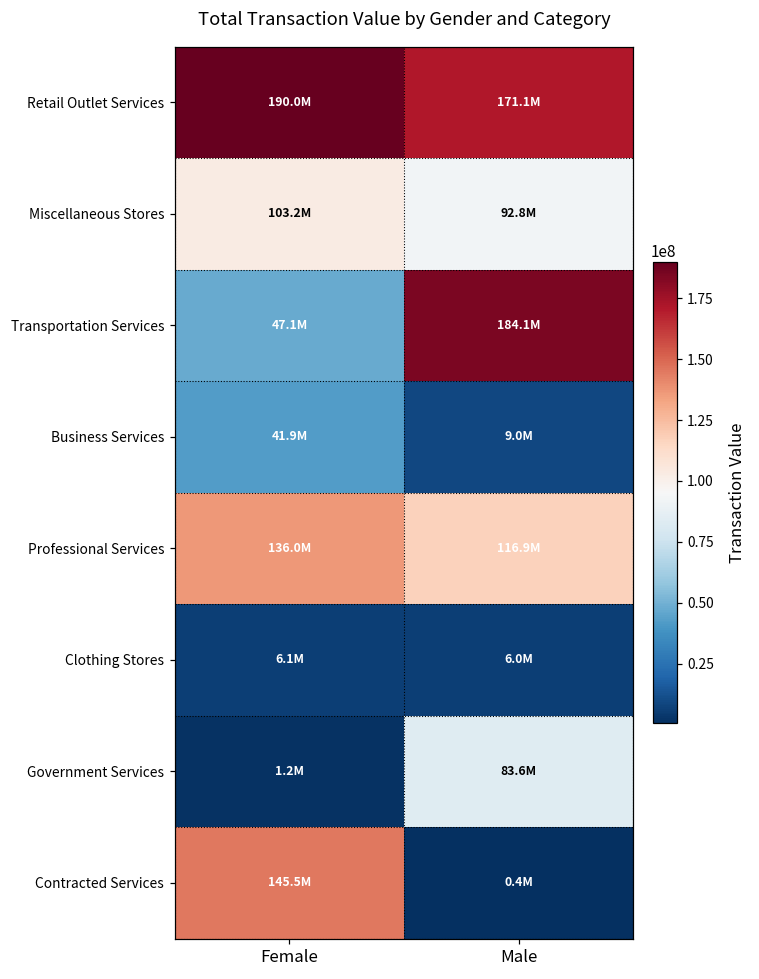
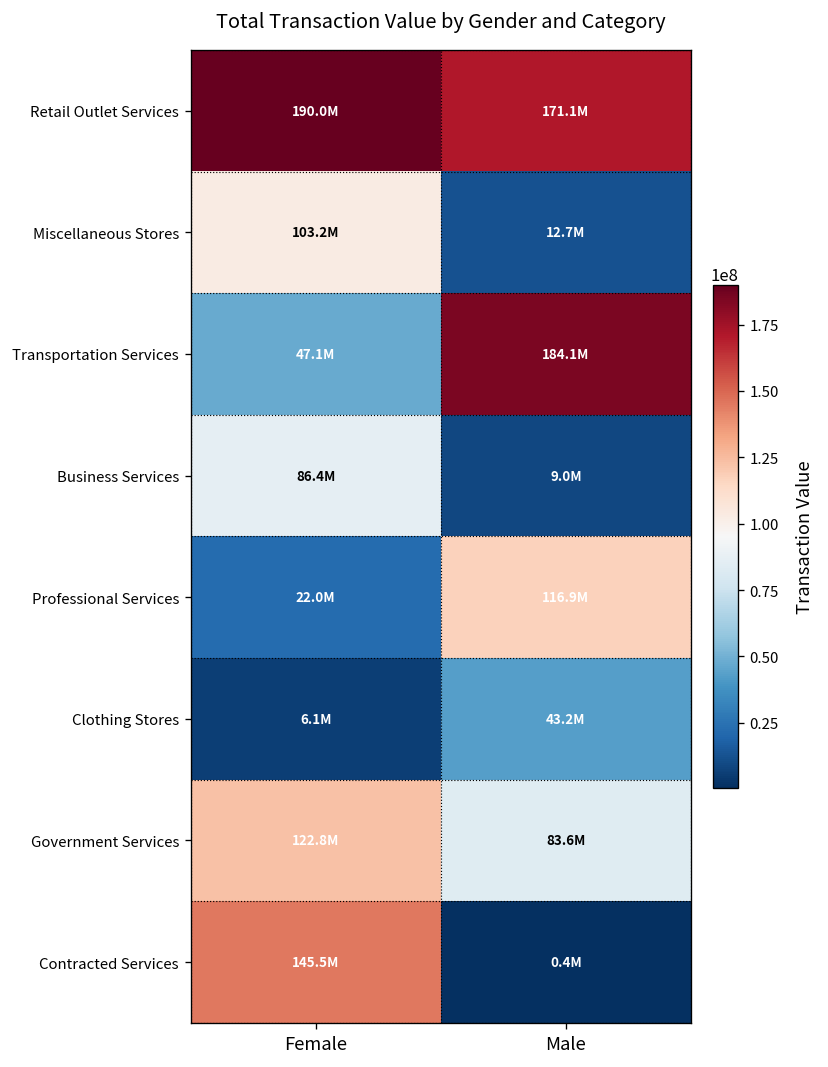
  {
    "Retail Outlet Services": {
      "Female": "190.0M",
      "Male": "171.1M"
    },
    "Miscellaneous Stores": {
      "Female": "103.2M",
-     "Male": "92.8M"
+     "Male": "12.7M"
    },
    "Transportation Services": {
      "Female": "47.1M",
      "Male": "184.1M"
    },
    "Business Services": {
-     "Female": "41.9M",
+     "Female": "86.4M",
      "Male": "9.0M"
    },
    "Professional Services": {
-     "Female": "136.0M",
+     "Female": "22.0M",
      "Male": "116.9M"
    },
    "Clothing Stores": {
      "Female": "6.1M",
-     "Male": "6.0M"
+     "Male": "43.2M"
    },
    "Government Services": {
-     "Female": "1.2M",
+     "Female": "122.8M",
      "Male": "83.6M"
    },
    "Contracted Services": {
      "Female": "145.5M",
      "Male": "0.4M"
    }
  }
